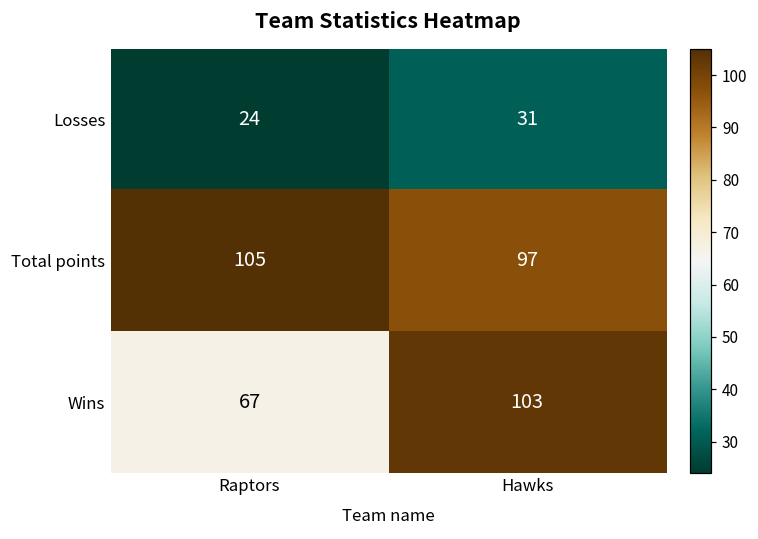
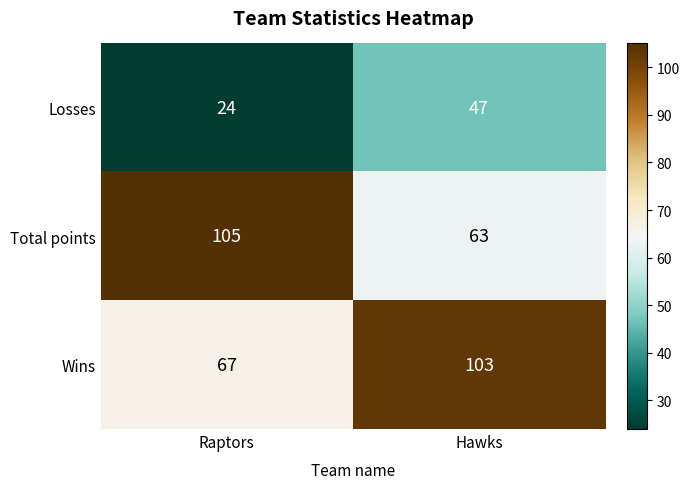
  {
    "Losses": {
      "Raptors": 24,
-     "Hawks": 31
+     "Hawks": 47
    },
    "Total points": {
      "Raptors": 105,
-     "Hawks": 97
+     "Hawks": 63
    },
    "Wins": {
      "Raptors": 67,
      "Hawks": 103
    }
  }
